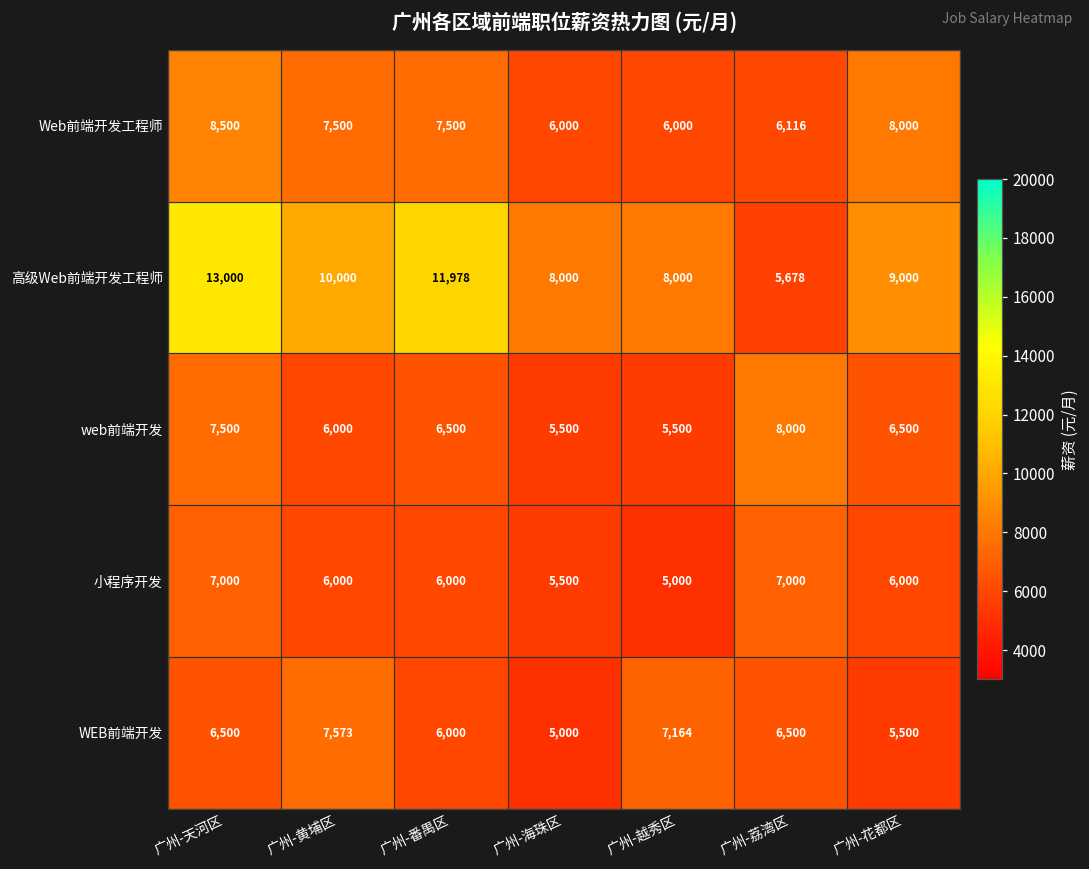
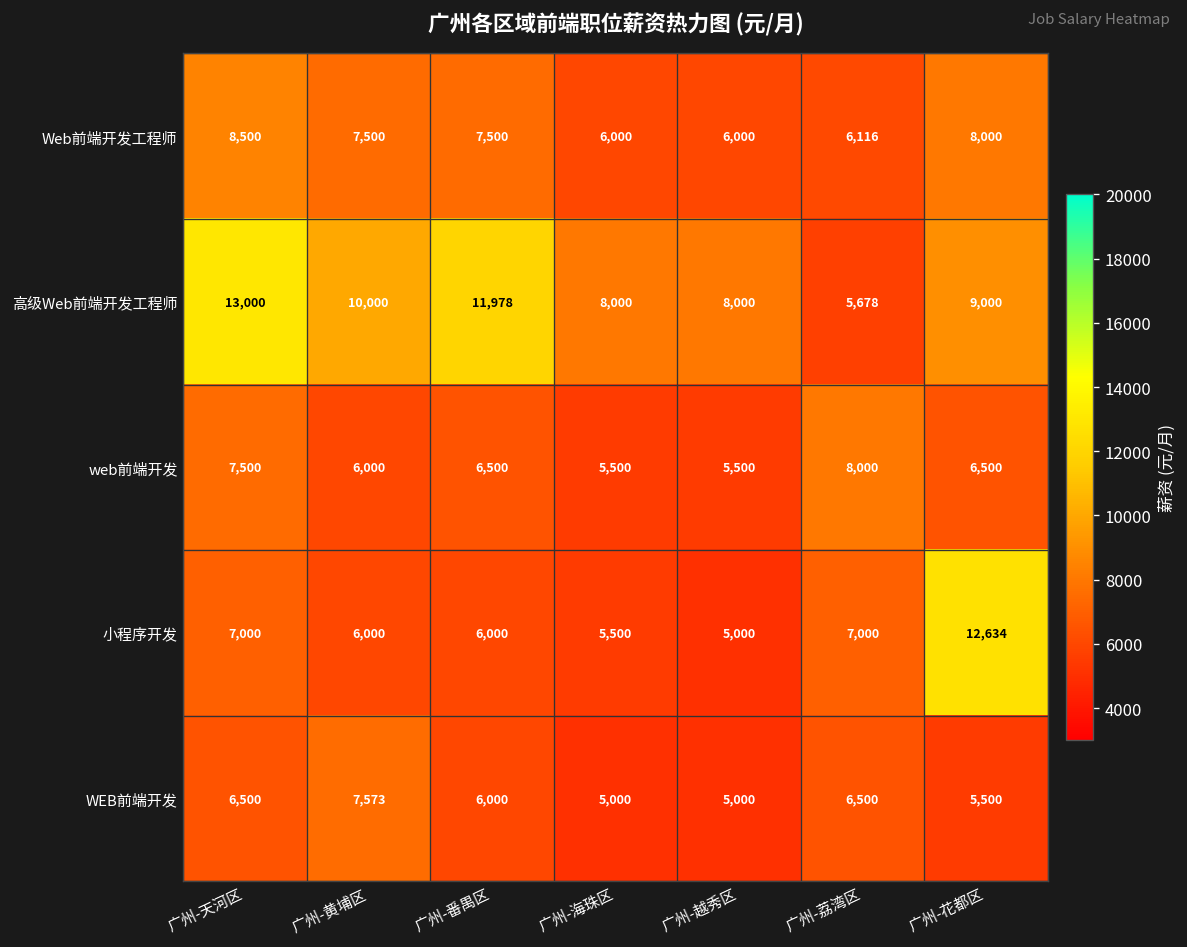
  {
    "Web前端开发工程师": {
      "广州-天河区": "8,500",
      "广州-黄埔区": "7,500",
      "广州-番禺区": "7,500",
      "广州-海珠区": "6,000",
      "广州-越秀区": "6,000",
      "广州-荔湾区": "6,116",
      "广州-花都区": "8,000"
    },
    "高级Web前端开发工程师": {
      "广州-天河区": "13,000",
      "广州-黄埔区": "10,000",
      "广州-番禺区": "11,978",
      "广州-海珠区": "8,000",
      "广州-越秀区": "8,000",
      "广州-荔湾区": "5,678",
      "广州-花都区": "9,000"
    },
    "web前端开发": {
      "广州-天河区": "7,500",
      "广州-黄埔区": "6,000",
      "广州-番禺区": "6,500",
      "广州-海珠区": "5,500",
      "广州-越秀区": "5,500",
      "广州-荔湾区": "8,000",
      "广州-花都区": "6,500"
    },
    "小程序开发": {
      "广州-天河区": "7,000",
      "广州-黄埔区": "6,000",
      "广州-番禺区": "6,000",
      "广州-海珠区": "5,500",
      "广州-越秀区": "5,000",
      "广州-荔湾区": "7,000",
-     "广州-花都区": "6,000"
+     "广州-花都区": "12,634"
    },
    "WEB前端开发": {
      "广州-天河区": "6,500",
      "广州-黄埔区": "7,573",
      "广州-番禺区": "6,000",
      "广州-海珠区": "5,000",
-     "广州-越秀区": "7,164",
+     "广州-越秀区": "5,000",
      "广州-荔湾区": "6,500",
      "广州-花都区": "5,500"
    }
  }
